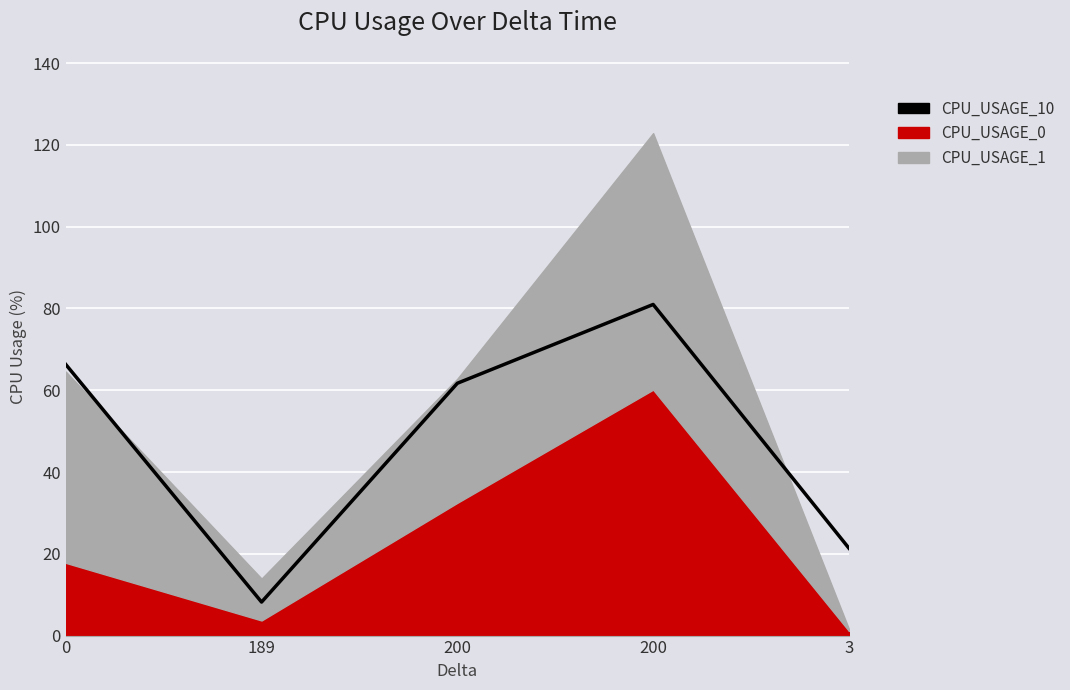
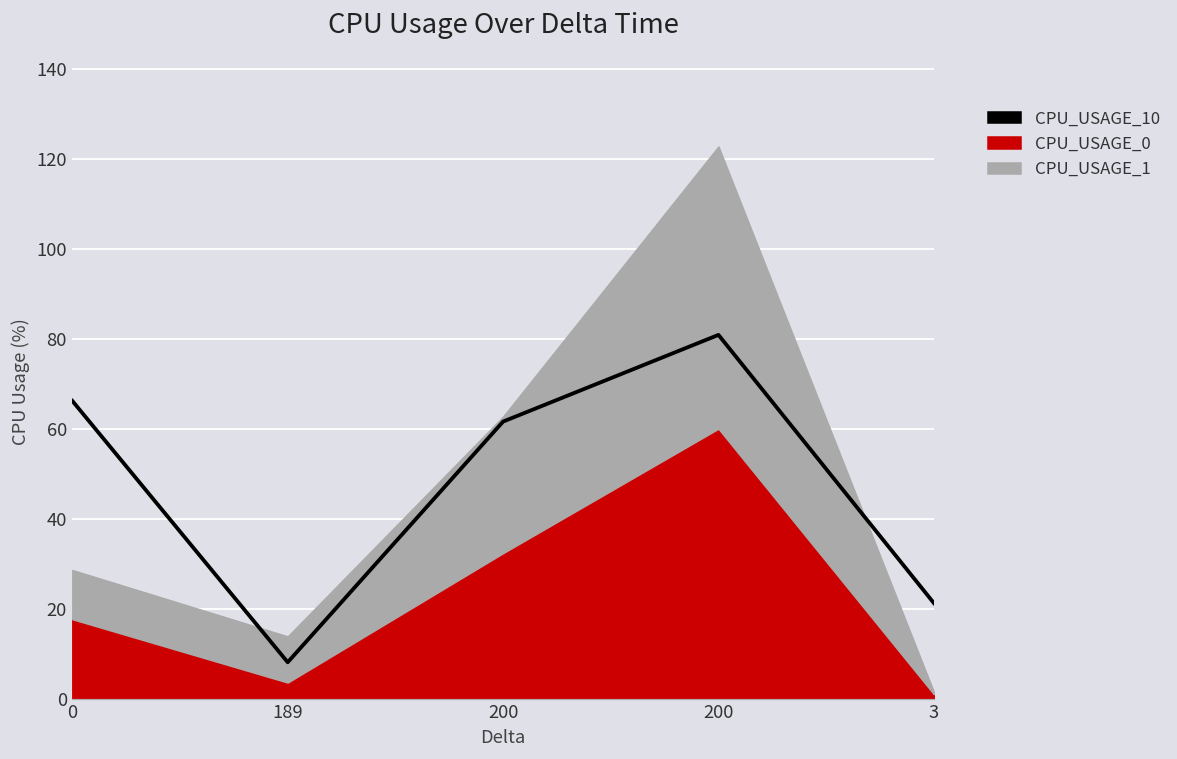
  {
    "CPU_USAGE_10": {
      "0": 66,
      "189": 8,
      "3": 21
    },
    "CPU_USAGE_1": {
-     "0": 47,
+     "0": 11,
      "189": 10
    }
  }
